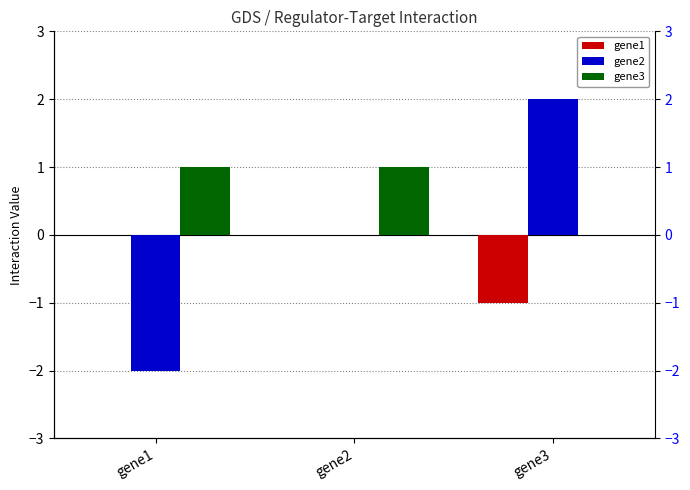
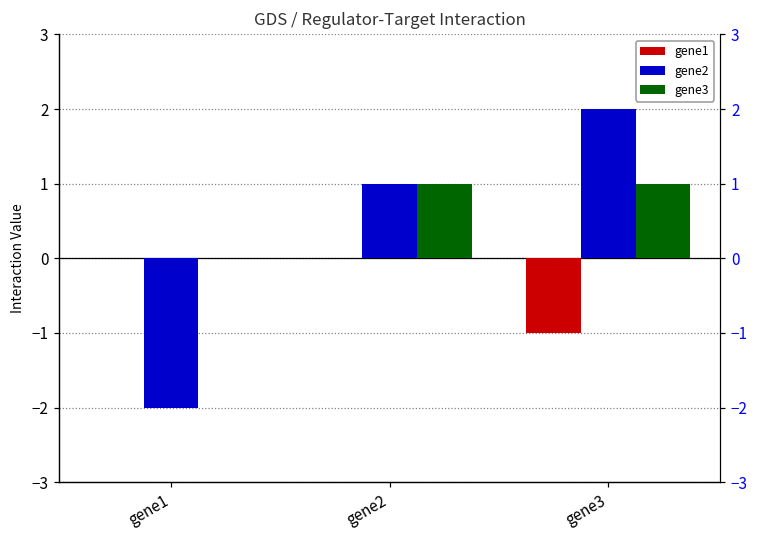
  {
    "gene1": {
      "gene1": 0,
      "gene2": 0,
      "gene3": -1
    },
    "gene2": {
      "gene1": -2,
-     "gene2": 0,
+     "gene2": 1,
      "gene3": 2
    },
    "gene3": {
-     "gene1": 1,
+     "gene1": 0,
      "gene2": 1,
-     "gene3": 0
+     "gene3": 1
    }
  }
